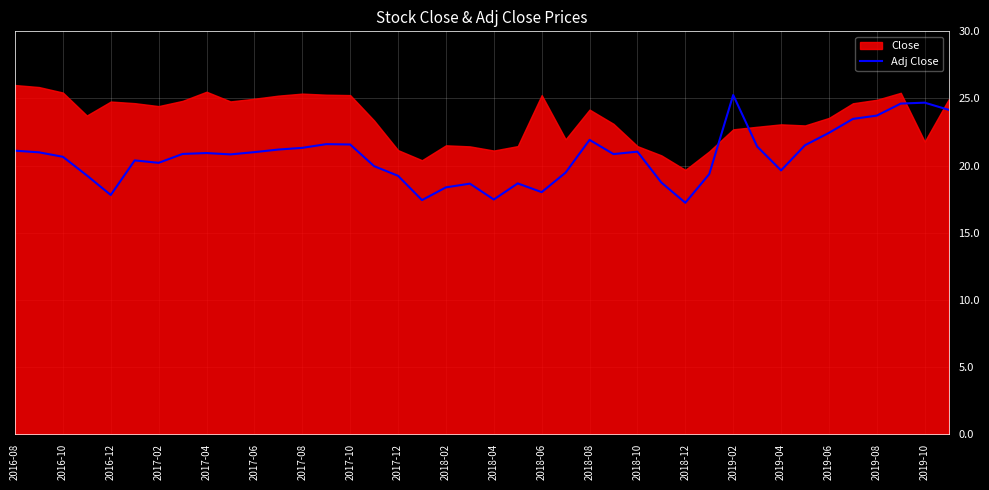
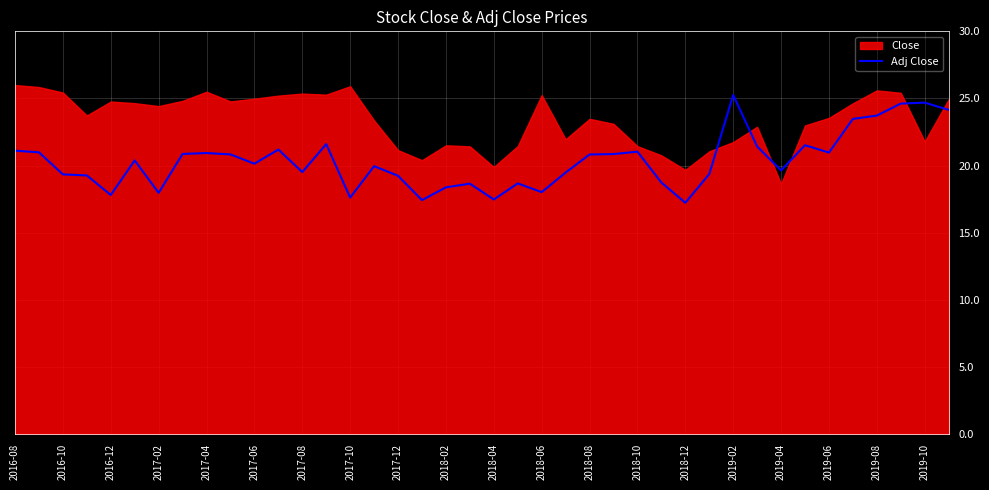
  {
    "Adj Close": {
      "2016-08": 21.1,
-     "2016-10": 20.7,
+     "2016-10": 19.3,
      "2016-12": 17.8,
-     "2017-02": 20.2,
+     "2017-02": 18.0,
      "2017-04": 20.9,
-     "2017-06": 21.0,
-     "2017-08": 21.3,
-     "2017-10": 21.6,
+     "2017-06": 20.1,
+     "2017-08": 19.5,
+     "2017-10": 17.6,
      "2017-12": 19.2,
      "2018-02": 18.4,
      "2018-04": 17.5,
      "2018-06": 18.0,
-     "2018-08": 21.9,
+     "2018-08": 20.8,
      "2018-10": 21.0,
      "2018-12": 17.2,
      "2019-02": 25.3,
      "2019-04": 19.6,
-     "2019-06": 22.4,
+     "2019-06": 21.0,
      "2019-08": 23.7,
      "2019-10": 24.7
    },
    "Close": {
      "2016-08": 26.0,
      "2016-10": 25.4,
      "2016-12": 24.8,
      "2017-02": 24.4,
      "2017-04": 25.5,
      "2017-06": 25.0,
      "2017-08": 25.4,
-     "2017-10": 25.3,
+     "2017-10": 25.9,
      "2017-12": 21.2,
      "2018-02": 21.5,
-     "2018-04": 21.1,
+     "2018-04": 19.9,
      "2018-06": 25.3,
-     "2018-08": 24.2,
+     "2018-08": 23.5,
      "2018-10": 21.4,
      "2018-12": 19.7,
-     "2019-02": 22.7,
-     "2019-04": 23.1,
+     "2019-02": 21.8,
+     "2019-04": 18.6,
      "2019-06": 23.5,
-     "2019-08": 24.9,
+     "2019-08": 25.6,
      "2019-10": 21.8
    }
  }
